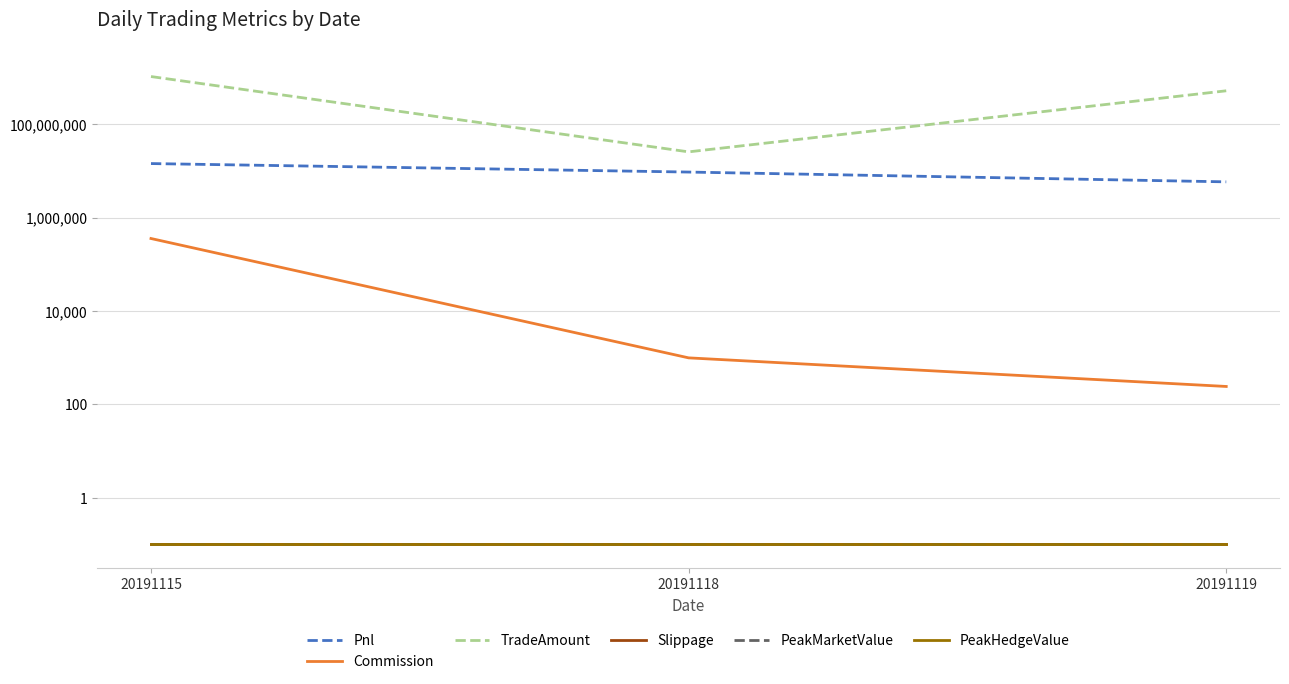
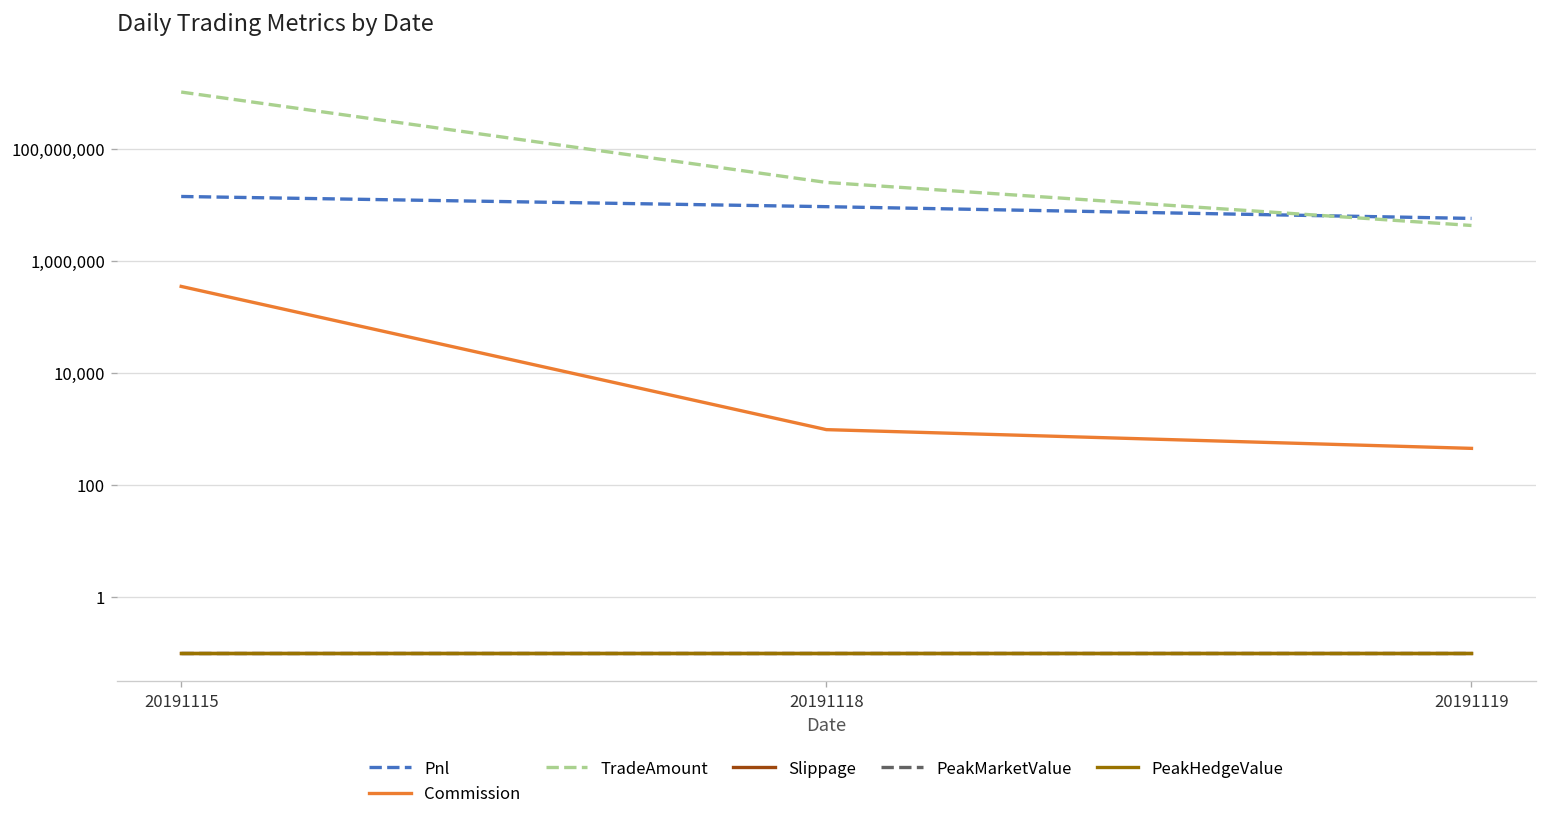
  {
    "Pnl": {
      "20191115": "14,000,000",
      "20191118": "9,000,000",
      "20191119": "6,000,000"
    },
    "Commission": {
      "20191115": "400,000",
      "20191118": "1,000",
-     "20191119": "200"
+     "20191119": "500"
    },
    "TradeAmount": {
      "20191115": "1,000,000,000",
      "20191118": "30,000,000",
-     "20191119": "500,000,000"
+     "20191119": "4,000,000"
    },
    "PeakHedgeValue": {
      "20191115": "0.10",
      "20191118": "0.10",
      "20191119": "0.10"
    }
  }
